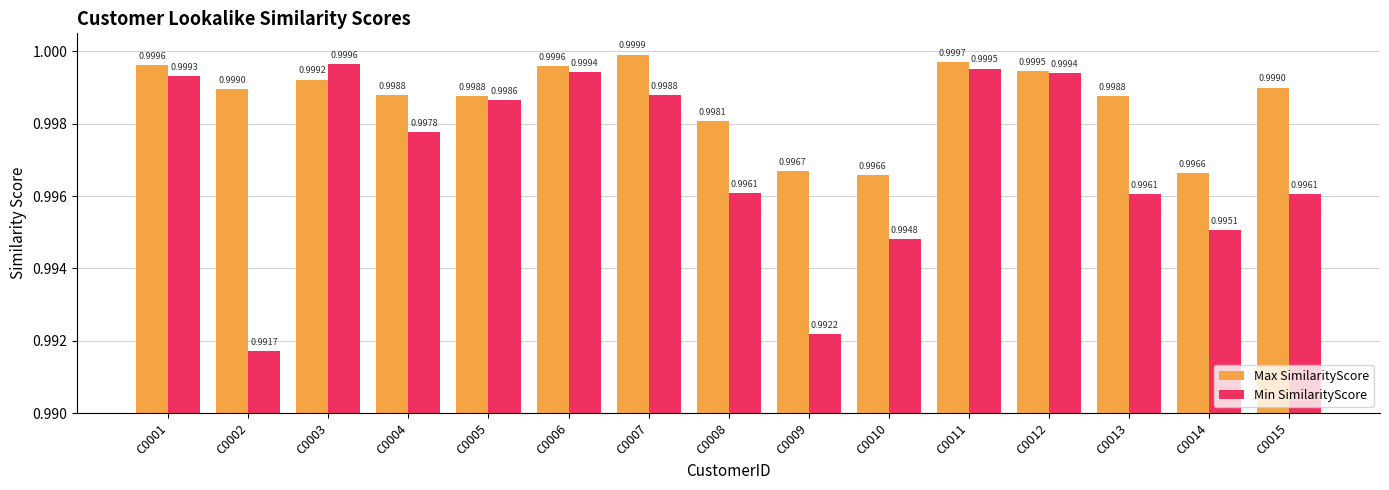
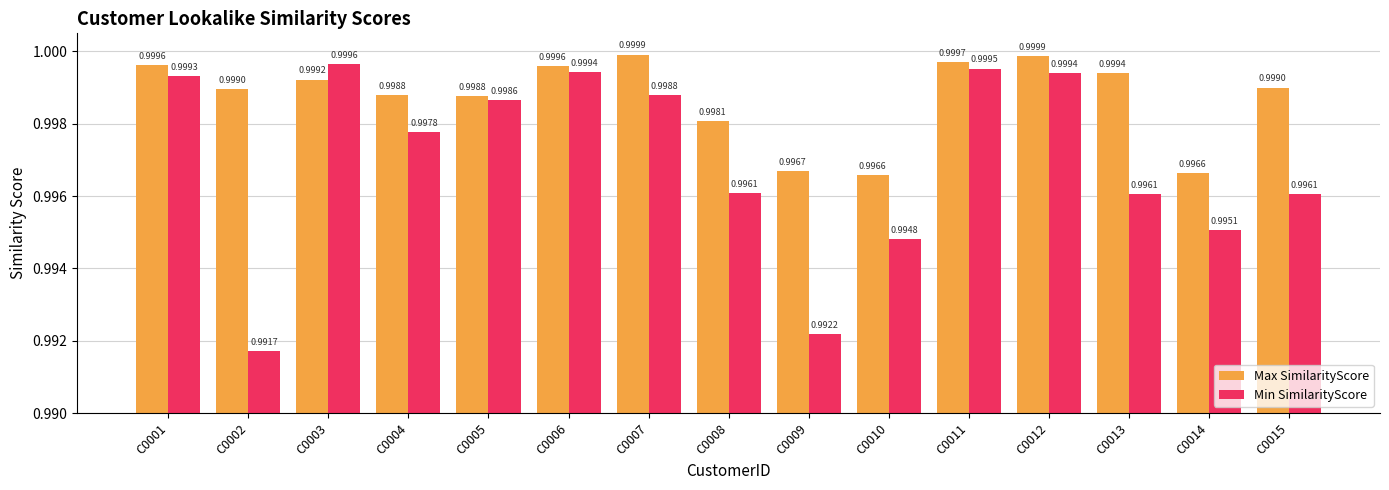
  {
    "Max SimilarityScore": {
      "C0001": 0.9996,
      "C0002": 0.9990,
      "C0003": 0.9992,
      "C0004": 0.9988,
      "C0005": 0.9988,
      "C0006": 0.9996,
      "C0007": 0.9999,
      "C0008": 0.9981,
      "C0009": 0.9967,
      "C0010": 0.9966,
      "C0011": 0.9997,
-     "C0012": 0.9995,
-     "C0013": 0.9988,
+     "C0012": 0.9999,
+     "C0013": 0.9994,
      "C0014": 0.9966,
      "C0015": 0.9990
    },
    "Min SimilarityScore": {
      "C0001": 0.9993,
      "C0002": 0.9917,
      "C0003": 0.9996,
      "C0004": 0.9978,
      "C0005": 0.9986,
      "C0006": 0.9994,
      "C0007": 0.9988,
      "C0008": 0.9961,
      "C0009": 0.9922,
      "C0010": 0.9948,
      "C0011": 0.9995,
      "C0012": 0.9994,
      "C0013": 0.9961,
      "C0014": 0.9951,
      "C0015": 0.9961
    }
  }
